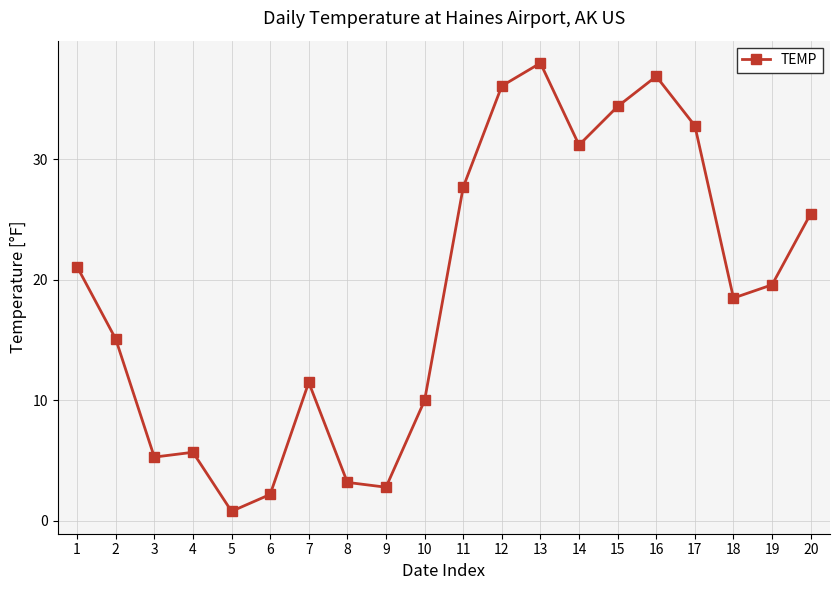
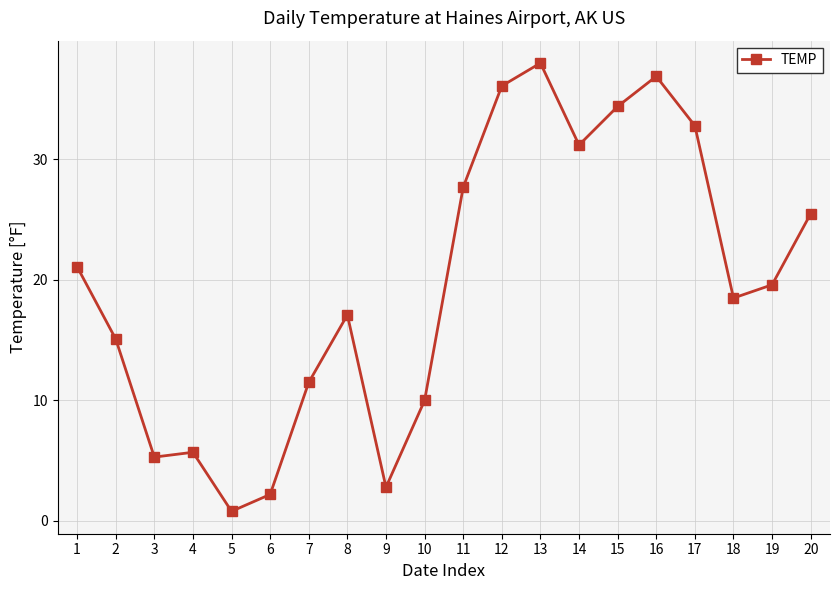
  {
    "1": 21.1,
    "2": 15.1,
    "3": 5.3,
    "4": 5.7,
    "5": 0.8,
    "6": 2.2,
    "7": 11.5,
-   "8": 3.2,
+   "8": 17.1,
    "9": 2.8,
    "10": 10.0,
    "11": 27.7,
    "12": 36.1,
    "13": 38.0,
    "14": 31.2,
    "15": 34.4,
    "16": 36.9,
    "17": 32.8,
    "18": 18.5,
    "19": 19.6,
    "20": 25.5
  }
